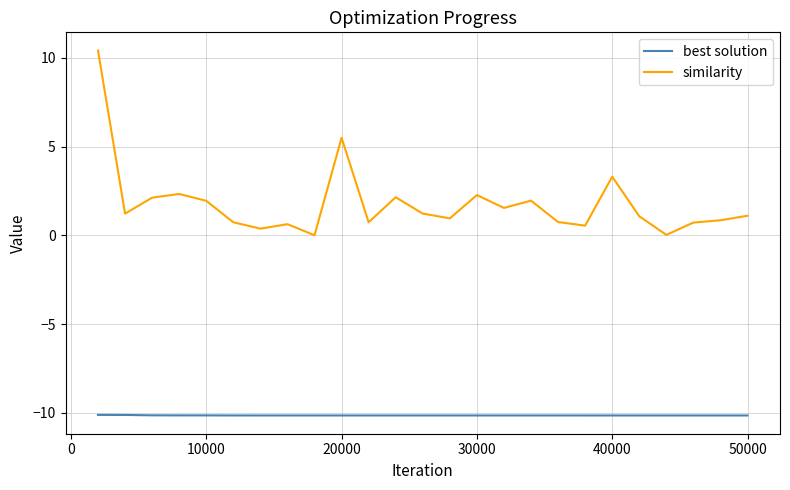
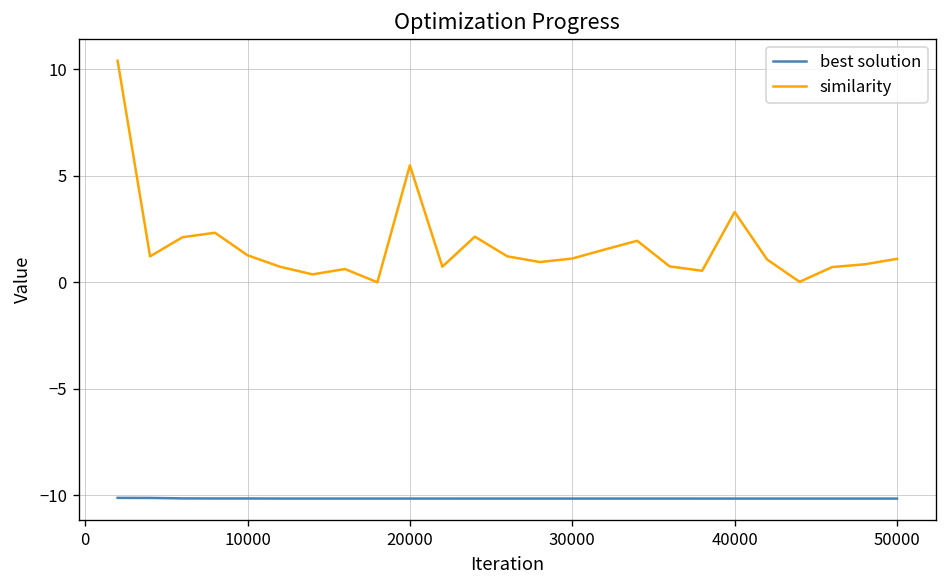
  {
    "best solution": {
      "10000": -10.1,
      "20000": -10.2,
      "30000": -10.2,
      "40000": -10.2,
      "50000": -10.2
    },
    "similarity": {
-     "10000": 1.9,
+     "10000": 1.3,
      "20000": 5.5,
-     "30000": 2.3,
+     "30000": 1.1,
      "40000": 3.3,
      "50000": 1.1
    }
  }
